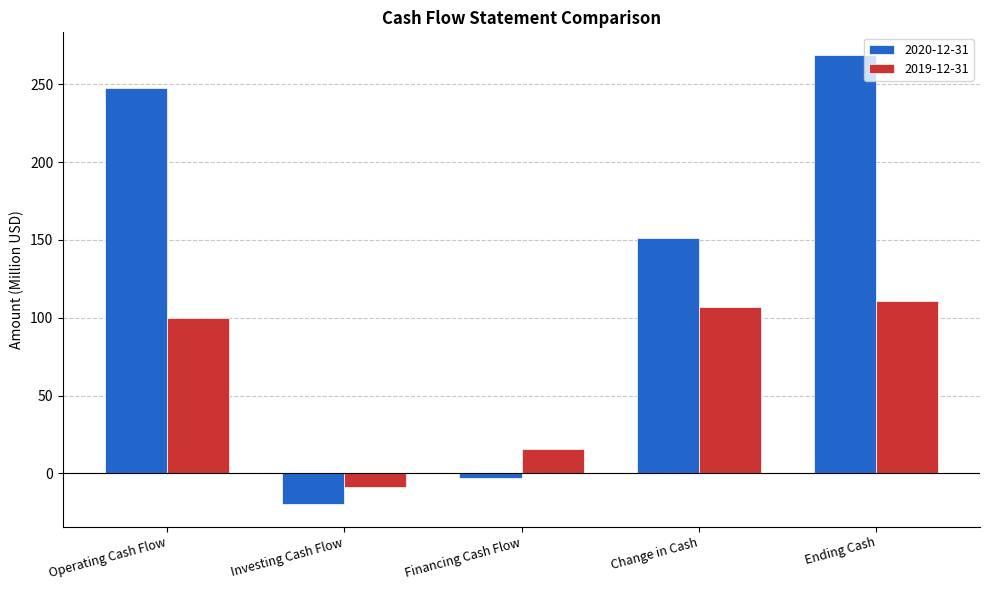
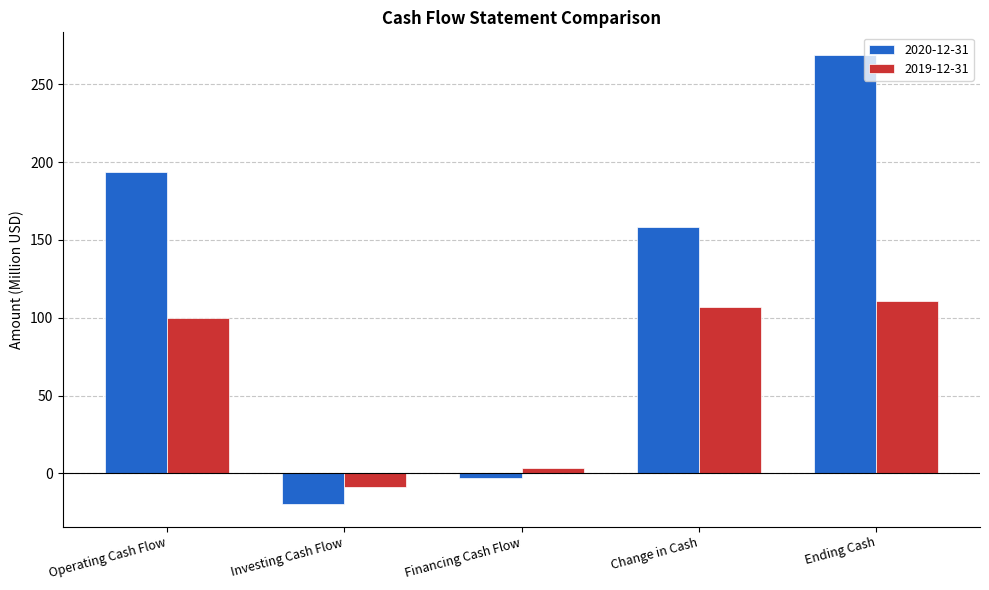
  {
    "2020-12-31": {
-     "Operating Cash Flow": 247,
+     "Operating Cash Flow": 193,
      "Investing Cash Flow": -20,
      "Financing Cash Flow": -3,
-     "Change in Cash": 151,
+     "Change in Cash": 158,
      "Ending Cash": 269
    },
    "2019-12-31": {
      "Operating Cash Flow": 100,
      "Investing Cash Flow": -9,
-     "Financing Cash Flow": 16,
+     "Financing Cash Flow": 4,
      "Change in Cash": 107,
      "Ending Cash": 111
    }
  }
